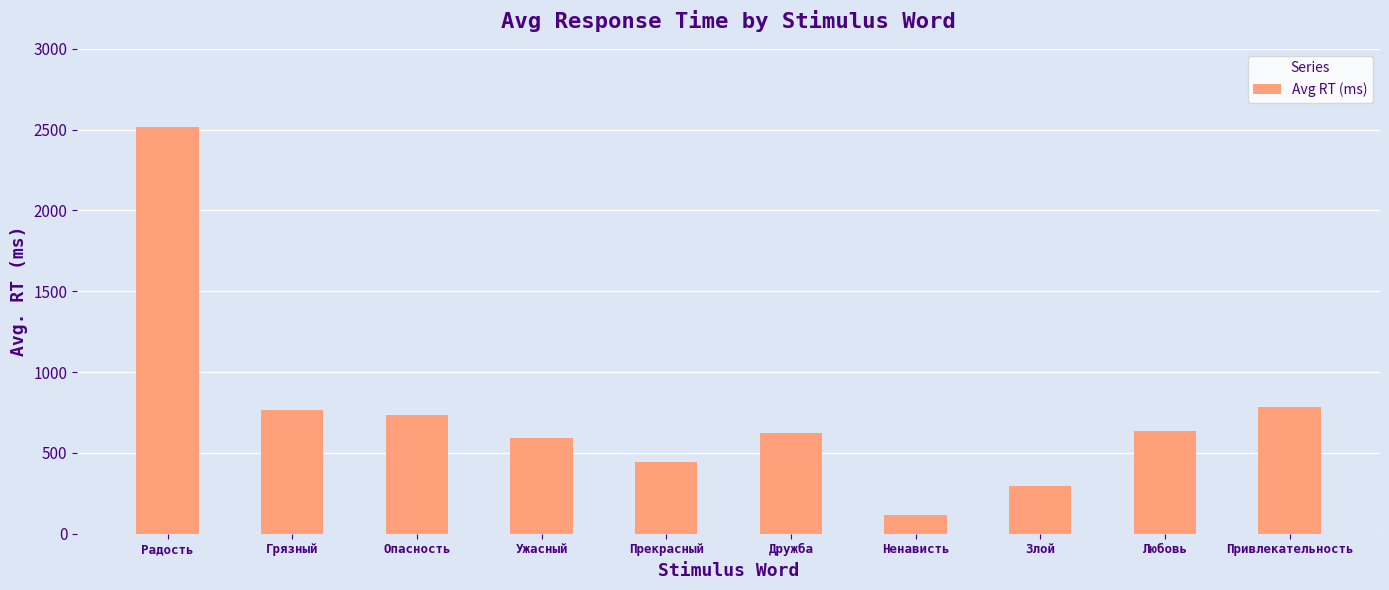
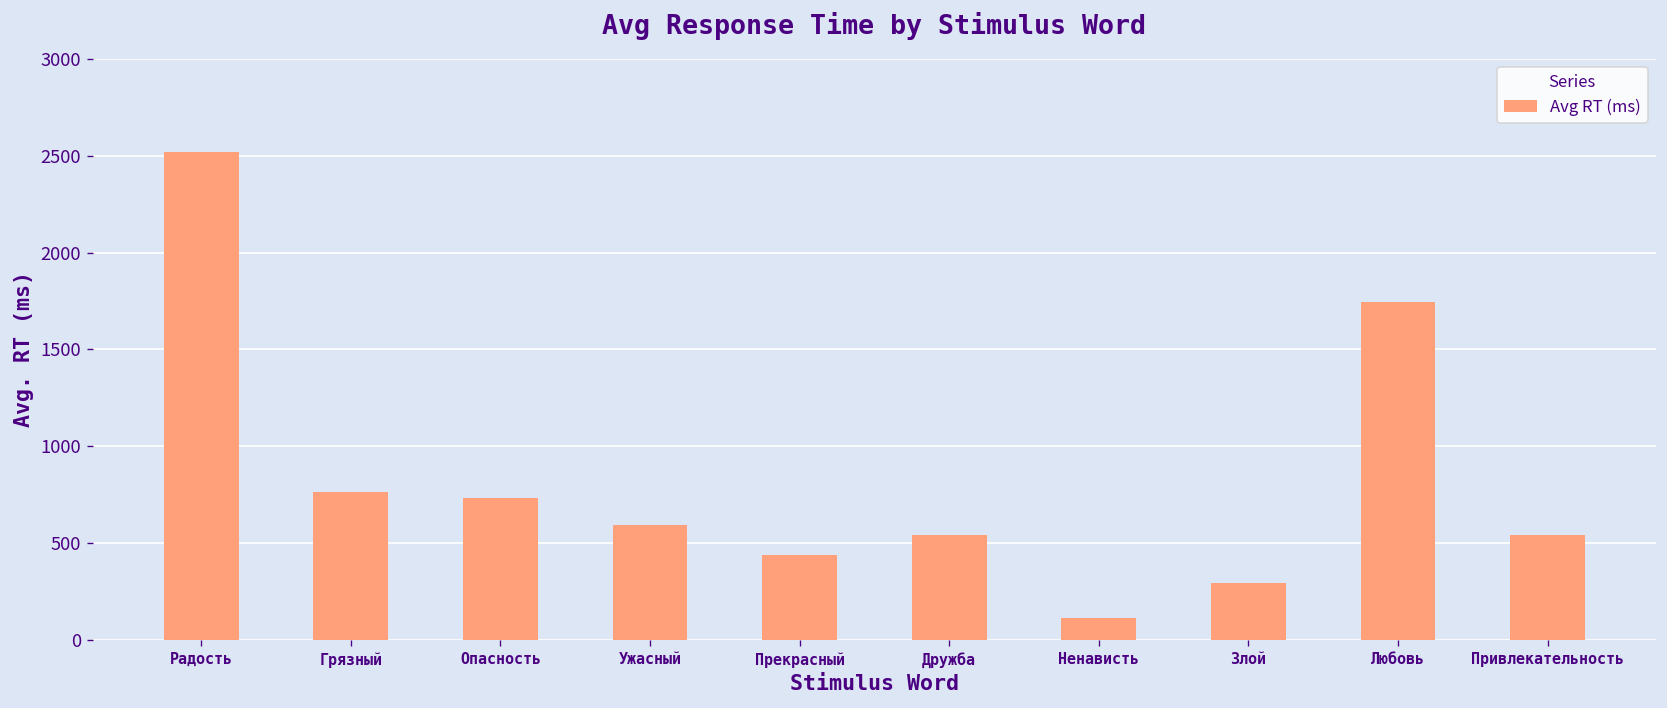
  {
    "Радость": 2520,
    "Грязный": 770,
    "Опасность": 730,
    "Ужасный": 590,
    "Прекрасный": 440,
-   "Дружба": 620,
+   "Дружба": 540,
    "Ненависть": 120,
    "Злой": 290,
-   "Любовь": 640,
-   "Привлекательность": 780
+   "Любовь": 1750,
+   "Привлекательность": 540
  }
